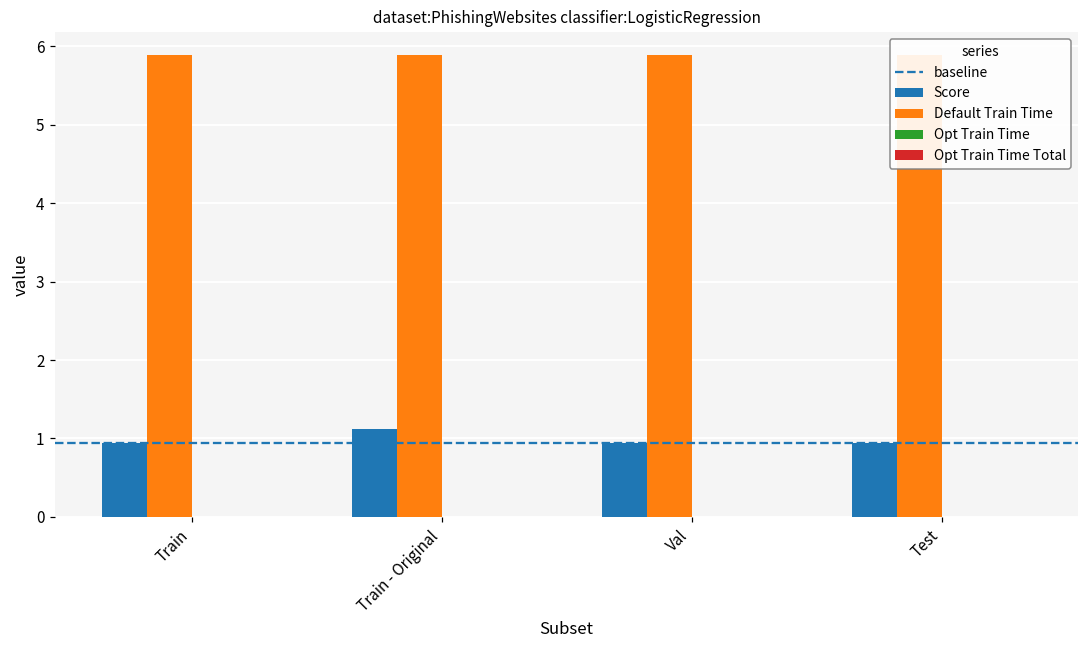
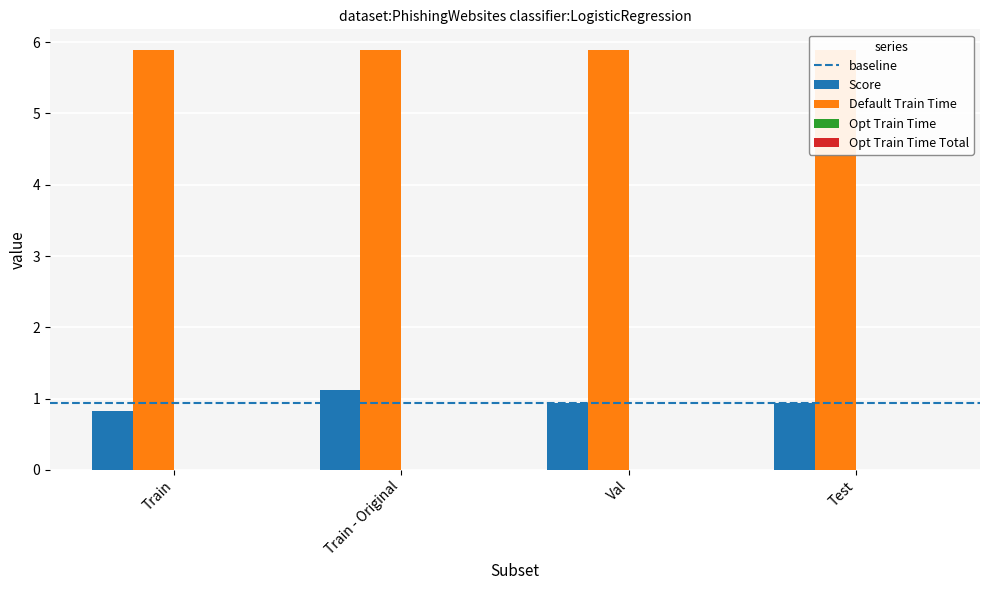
  {
    "Score": {
-     "Train": 0.9,
+     "Train": 0.8,
      "Train - Original": 1.1,
      "Val": 0.9,
      "Test": 0.9
    },
    "Default Train Time": {
      "Train": 5.9,
      "Train - Original": 5.9,
      "Val": 5.9
    },
    "Opt Train Time": {
      "Train": 0.0,
      "Train - Original": 0.0,
      "Val": 0.0,
      "Test": 0.0
    },
    "Opt Train Time Total": {
      "Train": 0.0,
      "Train - Original": 0.0,
      "Val": 0.0,
      "Test": 0.0
    }
  }
